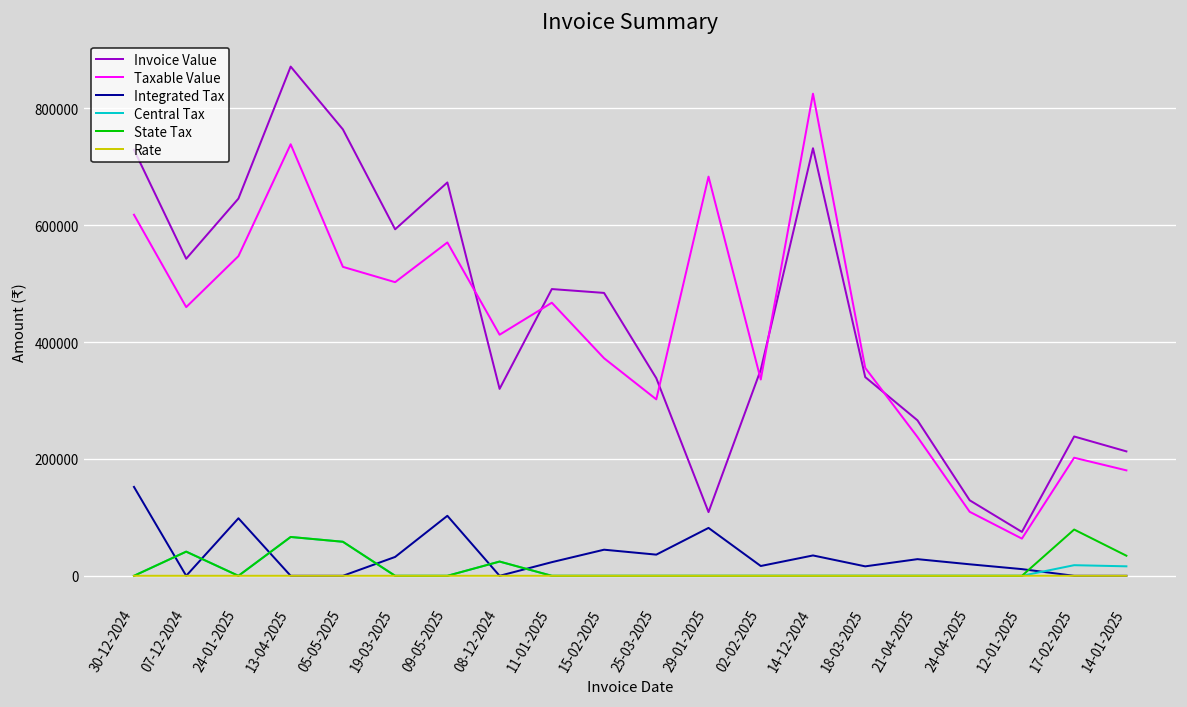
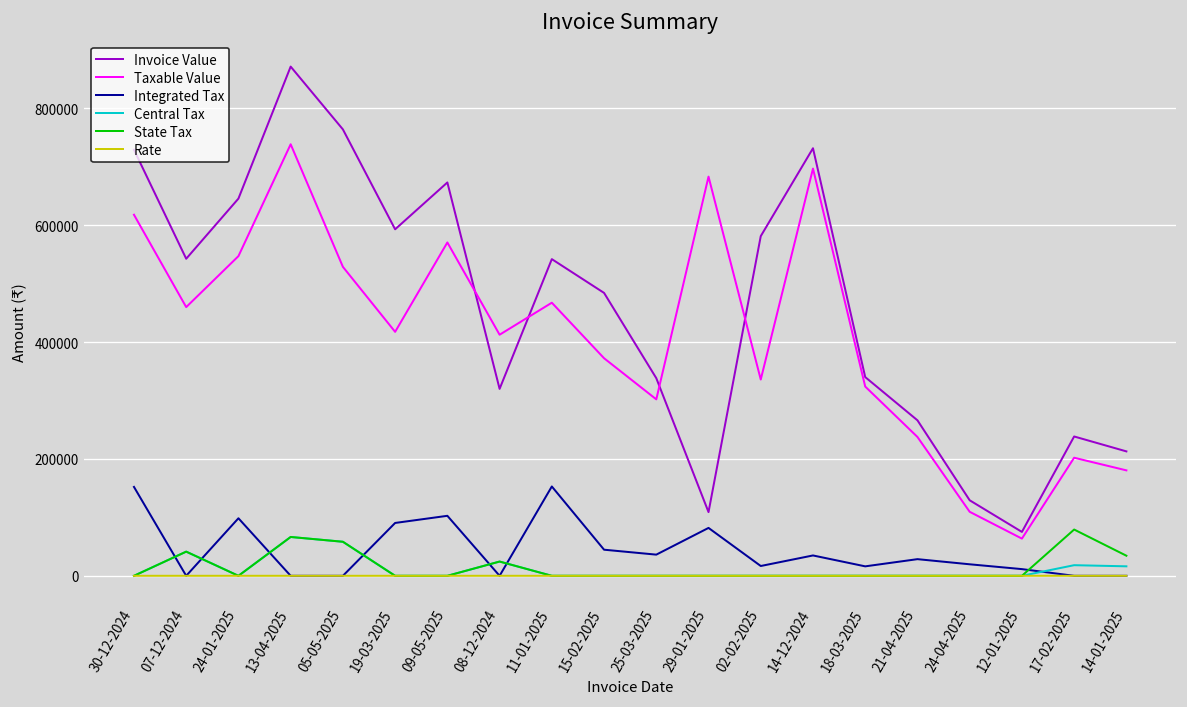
  {
    "Invoice Value": {
      "07-12-2024": 540000,
      "24-01-2025": 650000,
      "13-04-2025": 870000,
      "05-05-2025": 760000,
      "19-03-2025": 590000,
      "09-05-2025": 670000,
      "08-12-2024": 320000,
-     "11-01-2025": 490000,
+     "11-01-2025": 540000,
      "15-02-2025": 480000,
      "25-03-2025": 340000,
      "29-01-2025": 110000,
-     "02-02-2025": 350000,
+     "02-02-2025": 580000,
      "14-12-2024": 730000,
      "18-03-2025": 340000,
      "21-04-2025": 270000,
      "24-04-2025": 130000,
      "12-01-2025": 80000,
      "17-02-2025": 240000,
      "14-01-2025": 210000
    },
    "Taxable Value": {
      "30-12-2024": 620000,
      "07-12-2024": 460000,
      "24-01-2025": 550000,
      "13-04-2025": 740000,
      "05-05-2025": 530000,
-     "19-03-2025": 500000,
+     "19-03-2025": 420000,
      "09-05-2025": 570000,
      "08-12-2024": 410000,
      "11-01-2025": 470000,
      "15-02-2025": 370000,
      "25-03-2025": 300000,
      "29-01-2025": 680000,
      "02-02-2025": 340000,
-     "14-12-2024": 830000,
-     "18-03-2025": 360000,
+     "14-12-2024": 700000,
+     "18-03-2025": 320000,
      "21-04-2025": 240000,
      "24-04-2025": 110000,
      "12-01-2025": 60000,
      "17-02-2025": 200000,
      "14-01-2025": 180000
    },
    "Integrated Tax": {
      "30-12-2024": 150000,
      "24-01-2025": 100000,
-     "19-03-2025": 30000,
+     "19-03-2025": 90000,
      "09-05-2025": 100000,
-     "11-01-2025": 20000,
+     "11-01-2025": 150000,
      "15-02-2025": 40000,
      "25-03-2025": 40000,
      "29-01-2025": 80000,
      "02-02-2025": 20000,
      "14-12-2024": 30000,
      "18-03-2025": 20000,
      "21-04-2025": 30000,
      "24-04-2025": 20000,
      "12-01-2025": 10000
    },
    "Central Tax": {
      "17-02-2025": 20000,
      "14-01-2025": 20000
    },
    "State Tax": {
      "17-02-2025": 80000,
      "14-01-2025": 30000
    }
  }
